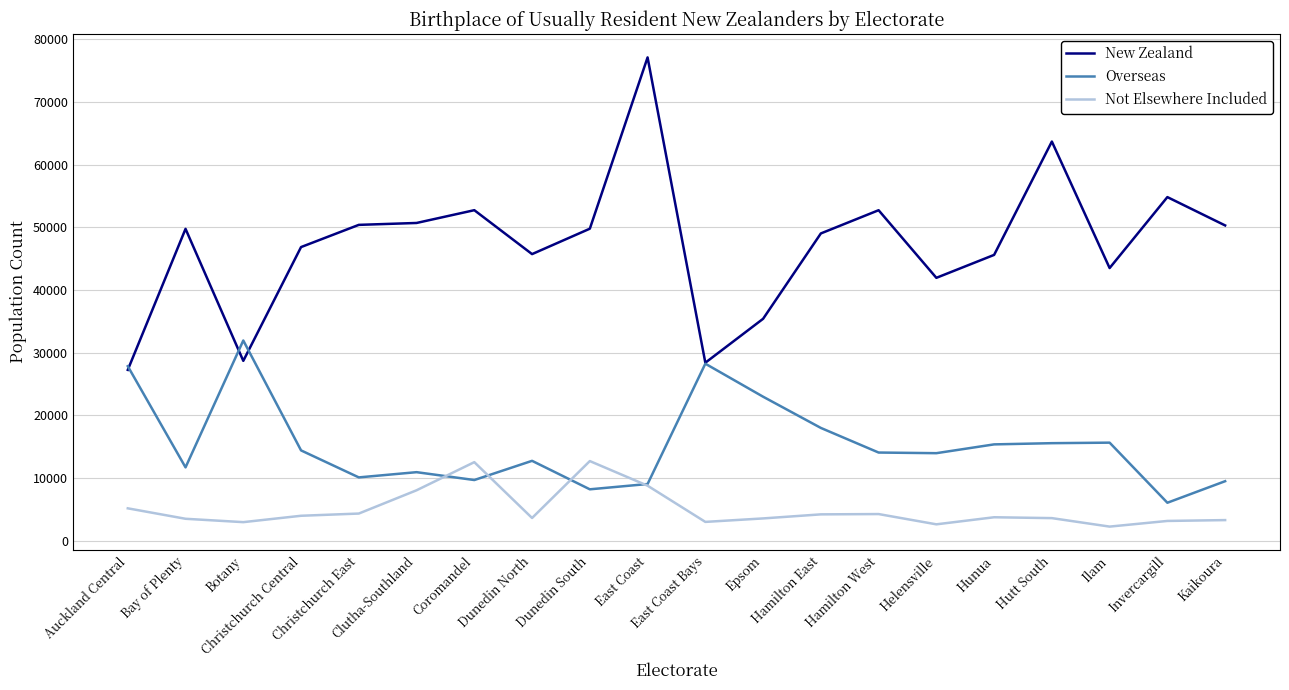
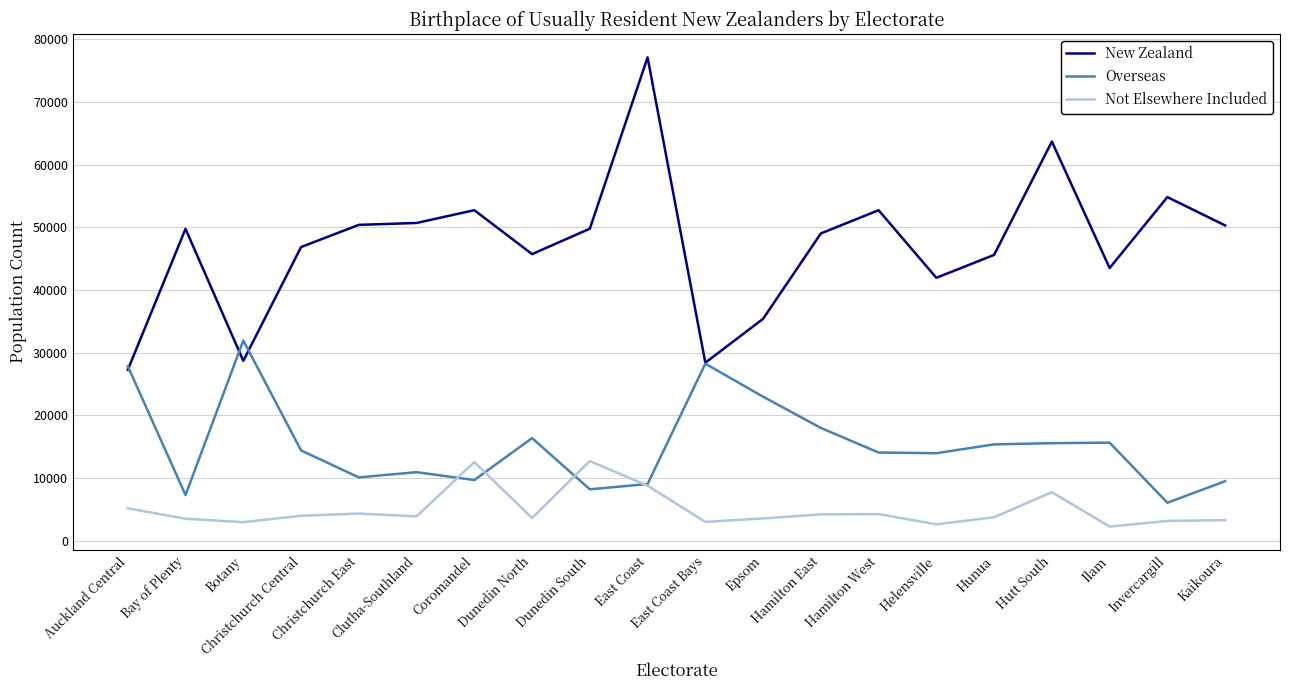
  {
    "New Zealand": {
      "Auckland Central": 27000,
      "Bay of Plenty": 50000,
      "Botany": 29000,
      "Christchurch Central": 47000,
      "Christchurch East": 50000,
      "Clutha-Southland": 51000,
      "Coromandel": 53000,
      "Dunedin North": 46000,
      "Dunedin South": 50000,
      "East Coast": 77000,
      "Epsom": 35000,
      "Hamilton East": 49000,
      "Hamilton West": 53000,
      "Helensville": 42000,
      "Hunua": 46000,
      "Hutt South": 64000,
      "Ilam": 43000,
      "Invercargill": 55000,
      "Kaikoura": 50000
    },
    "Overseas": {
      "Auckland Central": 28000,
-     "Bay of Plenty": 12000,
+     "Bay of Plenty": 7000,
      "Botany": 32000,
      "Christchurch Central": 14000,
      "Christchurch East": 10000,
      "Clutha-Southland": 11000,
      "Coromandel": 10000,
-     "Dunedin North": 13000,
+     "Dunedin North": 16000,
      "Dunedin South": 8000,
      "Epsom": 23000,
      "Hamilton East": 18000,
      "Hamilton West": 14000,
      "Helensville": 14000,
      "Hunua": 15000,
      "Hutt South": 16000,
      "Ilam": 16000,
      "Invercargill": 6000,
      "Kaikoura": 9000
    },
    "Not Elsewhere Included": {
      "Auckland Central": 5000,
      "Bay of Plenty": 3000,
      "Botany": 3000,
      "Christchurch Central": 4000,
      "Christchurch East": 4000,
-     "Clutha-Southland": 8000,
+     "Clutha-Southland": 4000,
      "Coromandel": 13000,
      "Dunedin North": 4000,
      "Dunedin South": 13000,
      "East Coast Bays": 3000,
      "Epsom": 4000,
      "Hamilton East": 4000,
      "Hamilton West": 4000,
      "Helensville": 3000,
      "Hunua": 4000,
-     "Hutt South": 4000,
+     "Hutt South": 8000,
      "Ilam": 2000,
      "Invercargill": 3000,
      "Kaikoura": 3000
    }
  }
